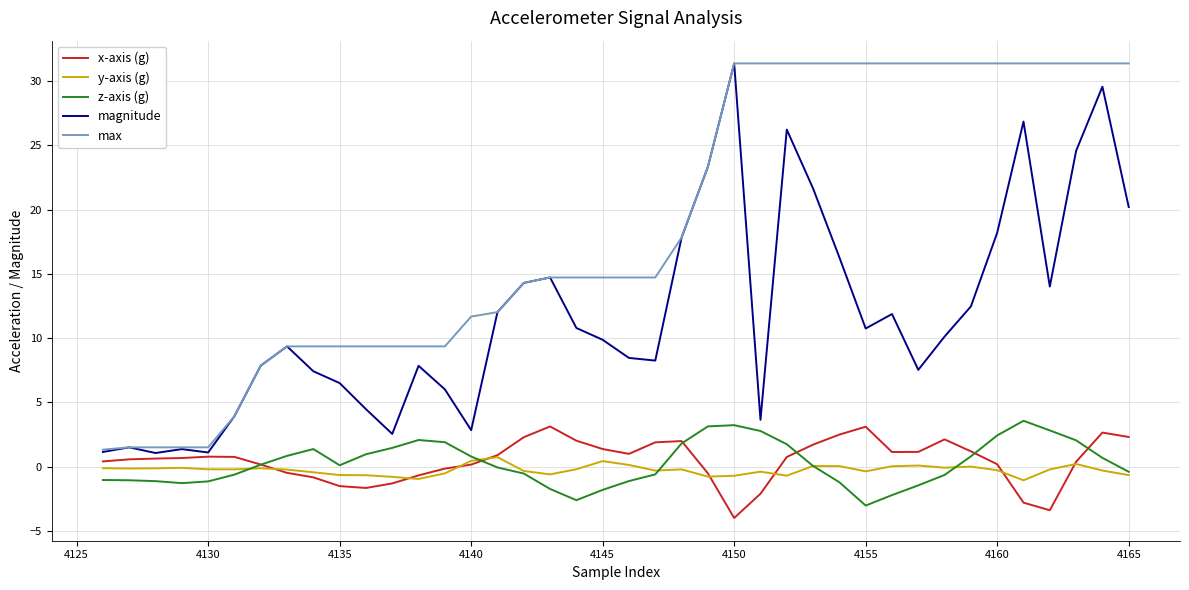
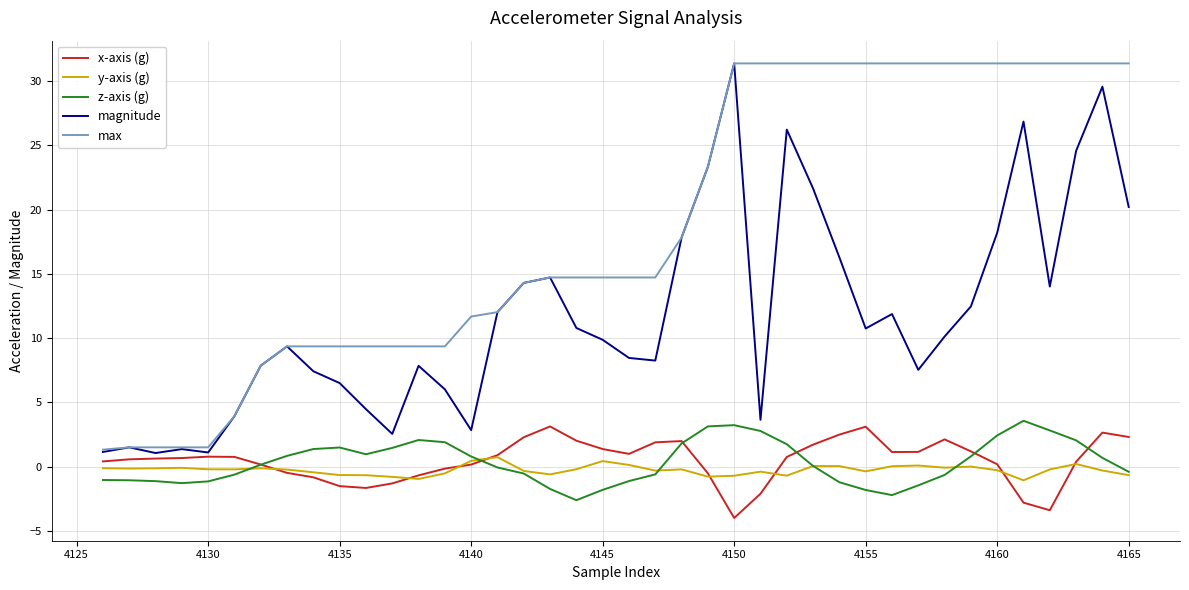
  {
    "x-axis (g)": {
      "4130": 0.8,
      "4135": -1.5,
      "4140": 0.2,
      "4145": 1.4,
      "4150": -4.0,
      "4155": 3.1,
      "4160": 0.2,
      "4165": 2.3
    },
    "y-axis (g)": {
      "4130": -0.2,
      "4135": -0.7,
      "4140": 0.4,
      "4145": 0.4,
      "4150": -0.7,
      "4155": -0.4,
      "4160": -0.3,
      "4165": -0.7
    },
    "z-axis (g)": {
      "4130": -1.2,
-     "4135": 0.1,
+     "4135": 1.5,
      "4140": 0.8,
      "4145": -1.8,
      "4150": 3.2,
-     "4155": -3.0,
+     "4155": -1.8,
      "4160": 2.4,
      "4165": -0.4
    },
    "magnitude": {
      "4130": 1.1,
      "4135": 6.5,
      "4140": 2.8,
      "4145": 9.9,
      "4155": 10.7,
      "4160": 18.2,
      "4165": 20.2
    },
    "max": {
      "4130": 1.5,
      "4135": 9.4,
      "4140": 11.7,
      "4145": 14.7,
      "4155": 31.4,
      "4160": 31.4,
      "4165": 31.4
    }
  }
